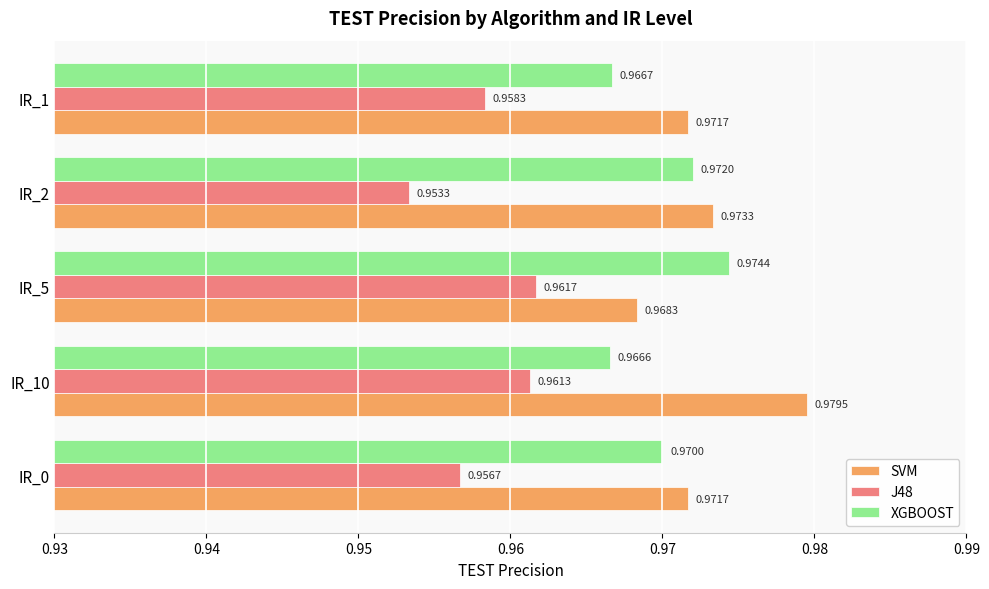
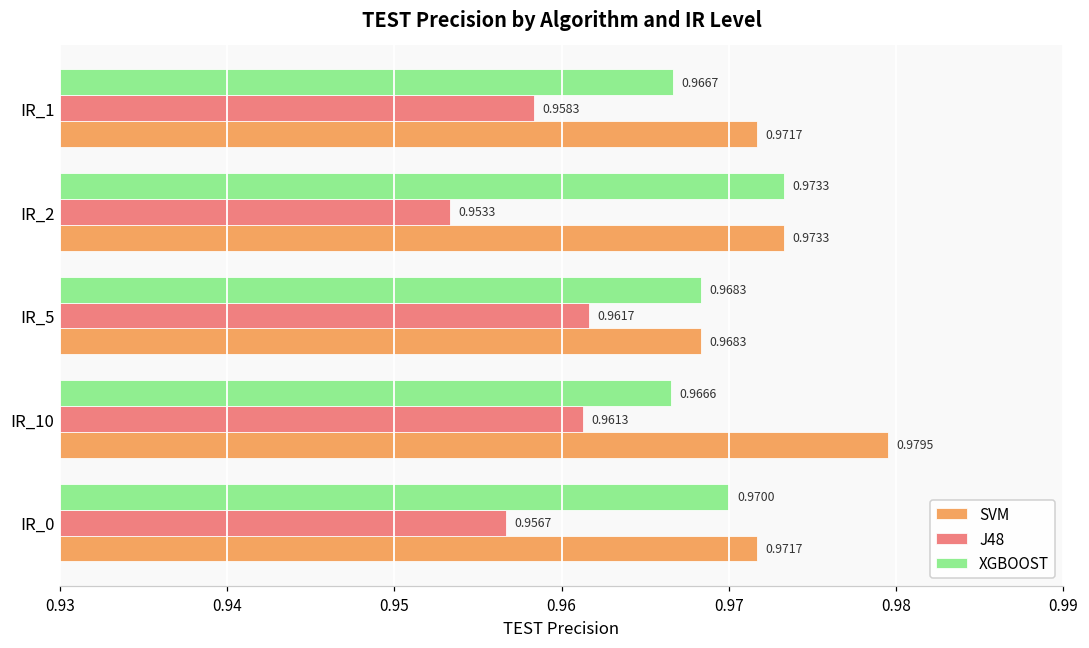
  {
    "XGBOOST": {
      "IR_1": 0.9667,
-     "IR_2": 0.9720,
-     "IR_5": 0.9744,
+     "IR_2": 0.9733,
+     "IR_5": 0.9683,
      "IR_10": 0.9666,
      "IR_0": 0.9700
    }
  }
